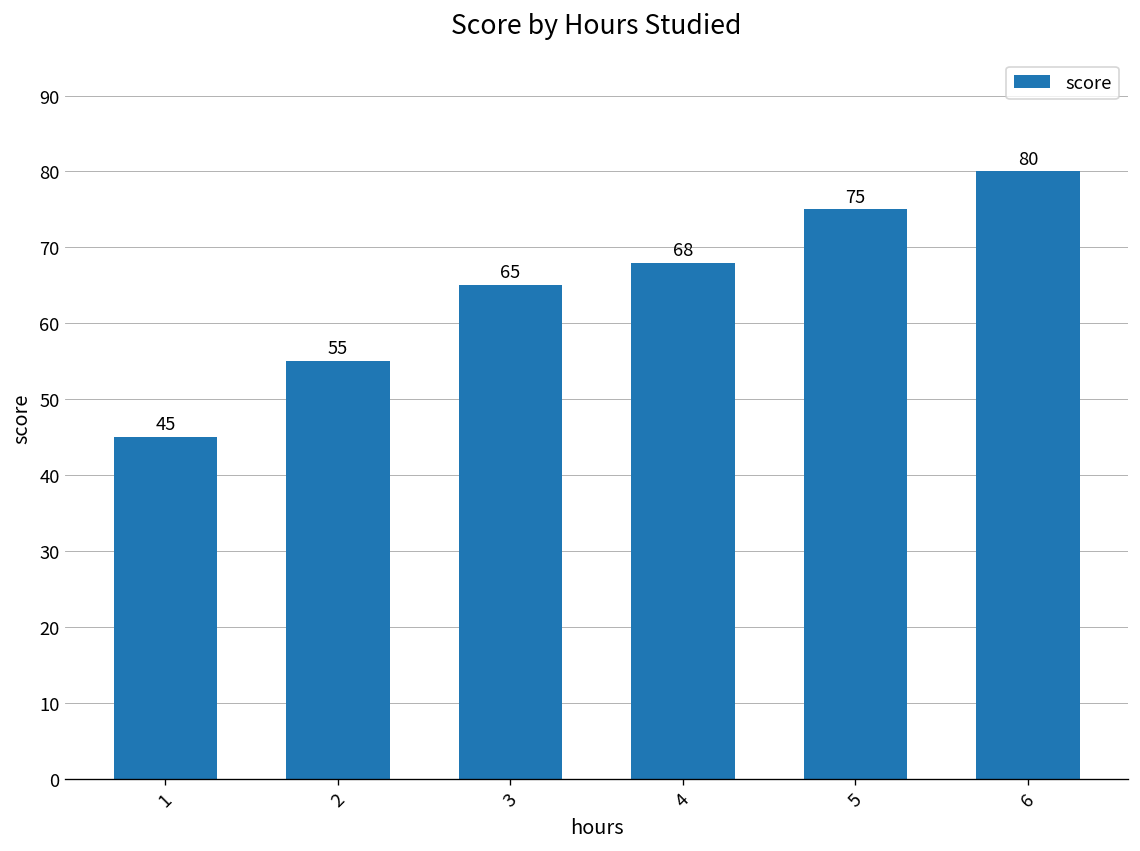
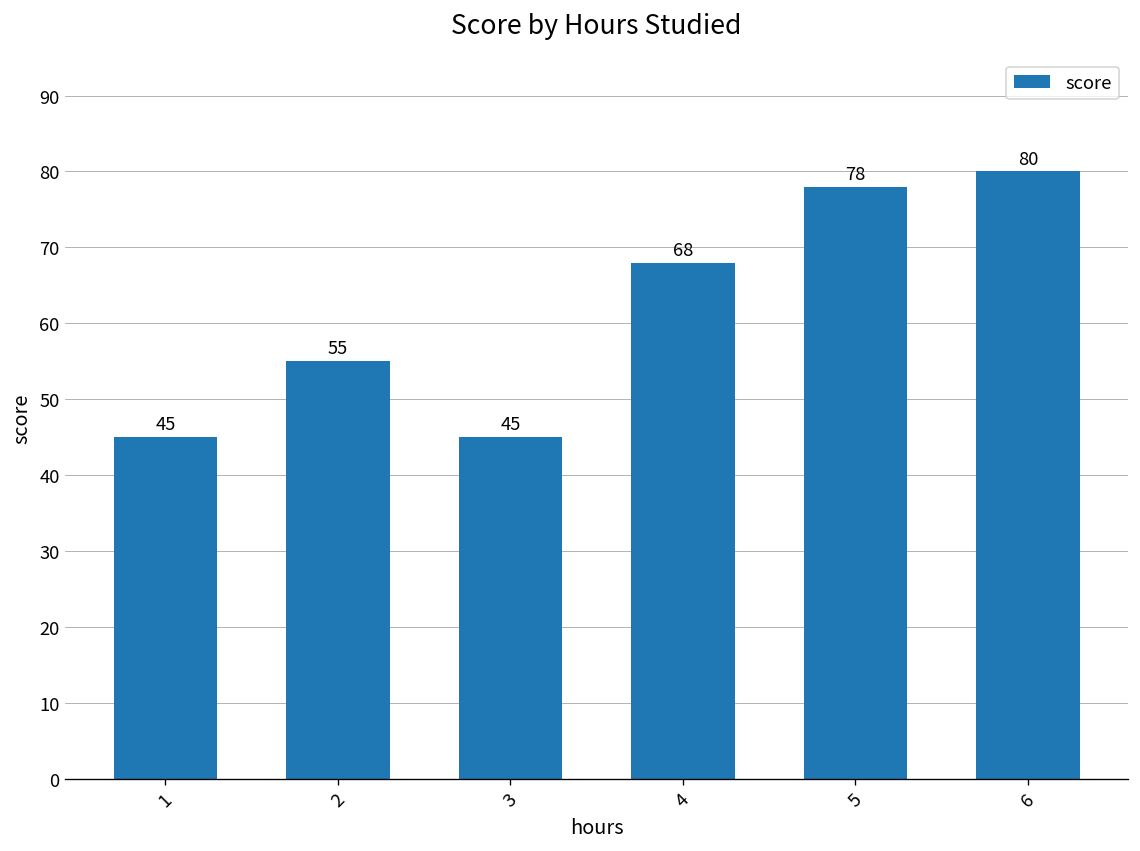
  {
    "1": 45,
    "2": 55,
-   "3": 65,
+   "3": 45,
    "4": 68,
-   "5": 75,
+   "5": 78,
    "6": 80
  }
